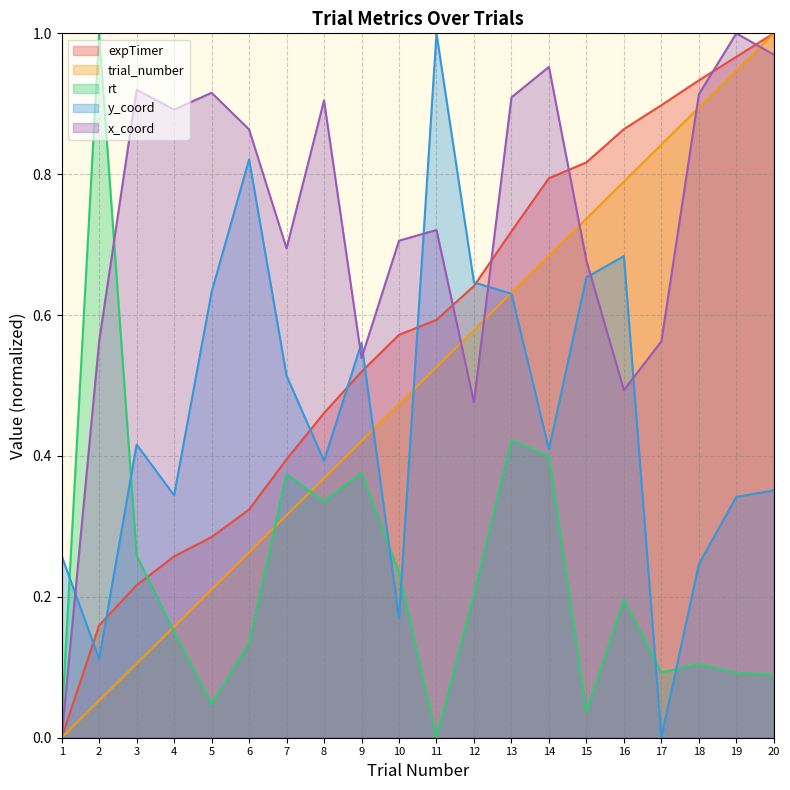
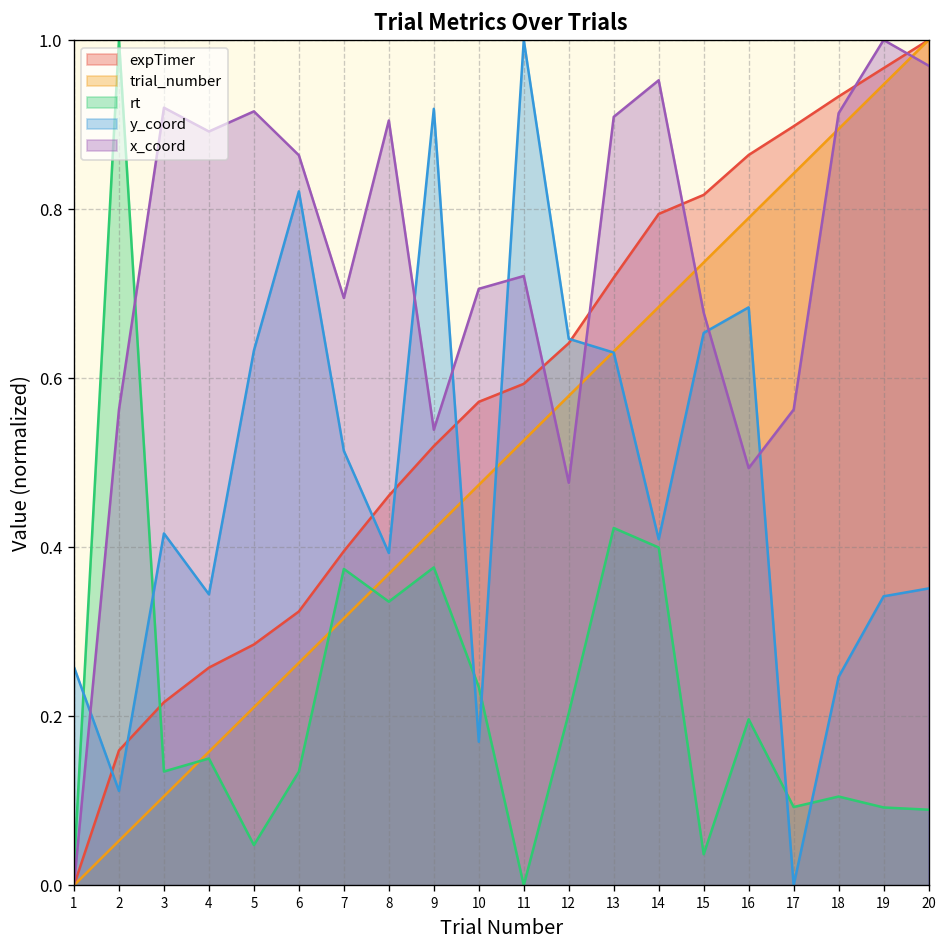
  {
    "rt": {
      "1": 0.02,
      "2": 1.00,
-     "3": 0.26,
+     "3": 0.13,
      "4": 0.15,
      "5": 0.05,
      "6": 0.13,
      "7": 0.37,
      "8": 0.34,
      "9": 0.38,
      "10": 0.23,
      "11": 0.00,
      "12": 0.20,
      "13": 0.42,
      "14": 0.40,
      "15": 0.04,
      "16": 0.20,
      "17": 0.09,
      "18": 0.10,
      "19": 0.09,
      "20": 0.09
    },
    "y_coord": {
      "1": 0.26,
      "2": 0.11,
      "3": 0.42,
      "4": 0.34,
      "5": 0.63,
      "6": 0.82,
      "7": 0.51,
      "8": 0.39,
-     "9": 0.56,
+     "9": 0.92,
      "10": 0.17,
      "11": 1.00,
      "12": 0.65,
      "14": 0.41,
      "15": 0.65,
      "16": 0.68,
      "17": 0.00,
      "18": 0.25,
      "19": 0.34,
      "20": 0.35
    },
    "x_coord": {
      "2": 0.56,
      "5": 0.92,
      "6": 0.86,
      "7": 0.69,
      "8": 0.90,
      "9": 0.54,
      "10": 0.71,
      "11": 0.72,
      "12": 0.48,
      "13": 0.91,
      "14": 0.95,
      "15": 0.68,
      "16": 0.49,
      "17": 0.56,
      "18": 0.91,
      "19": 1.00,
      "20": 0.97
    }
  }
